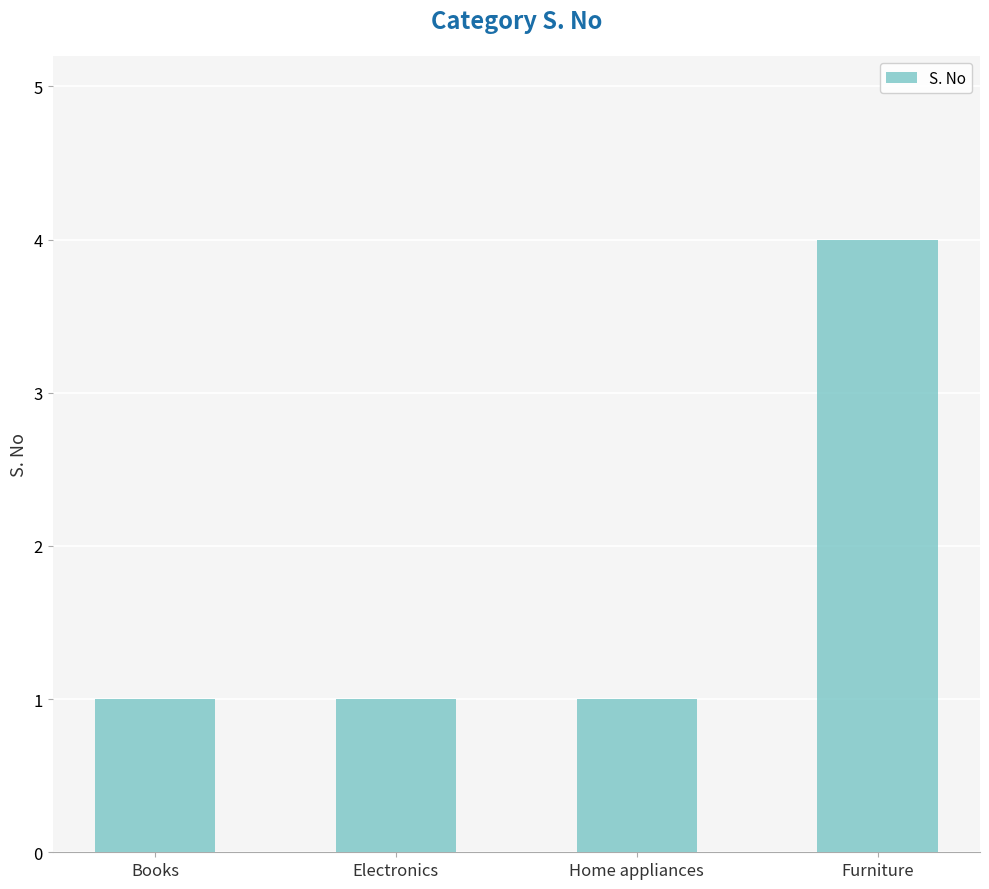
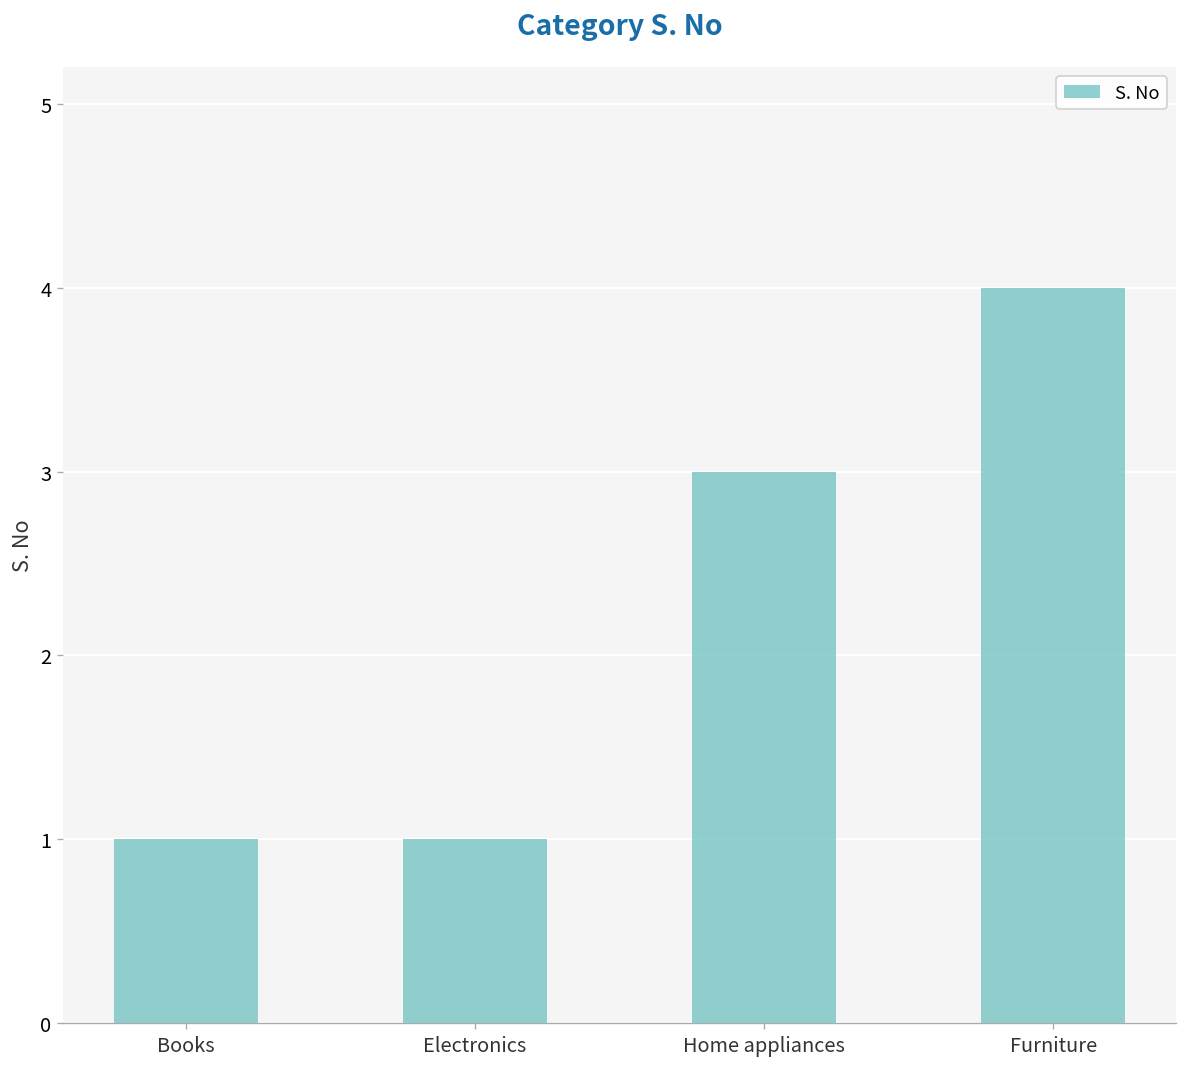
  {
    "Books": 1,
    "Electronics": 1,
-   "Home appliances": 1,
+   "Home appliances": 3,
    "Furniture": 4
  }
